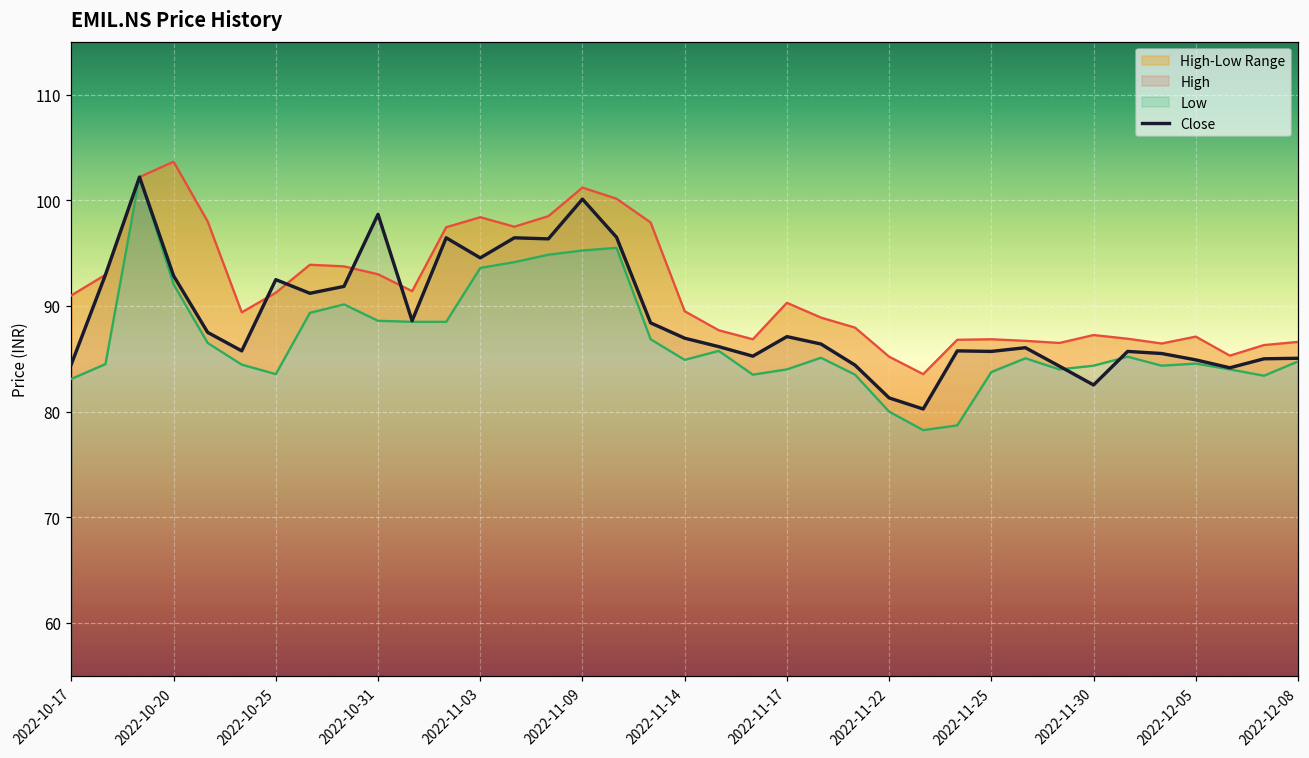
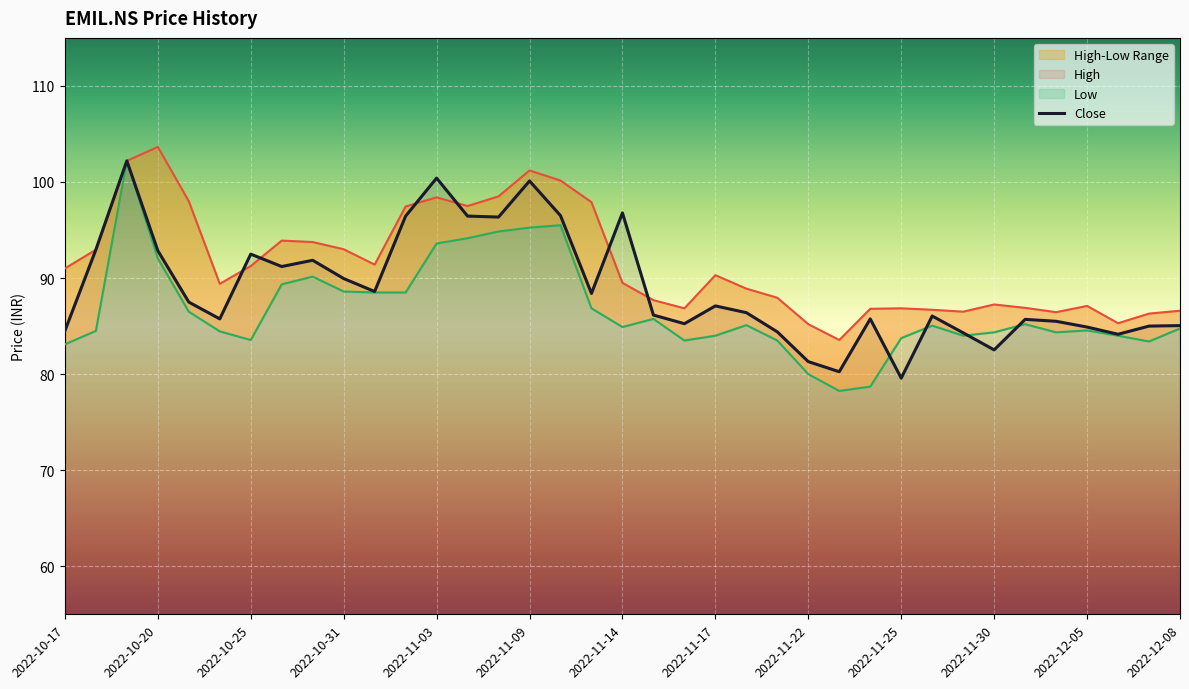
  {
    "Close": {
      "2022-10-17": 85,
      "2022-10-20": 93,
      "2022-10-25": 92,
-     "2022-10-31": 99,
-     "2022-11-03": 95,
+     "2022-10-31": 90,
+     "2022-11-03": 100,
      "2022-11-09": 100,
-     "2022-11-14": 87,
+     "2022-11-14": 97,
      "2022-11-17": 87,
      "2022-11-22": 81,
-     "2022-11-25": 86,
+     "2022-11-25": 80,
      "2022-11-30": 83,
      "2022-12-05": 85,
      "2022-12-08": 85
    }
  }
